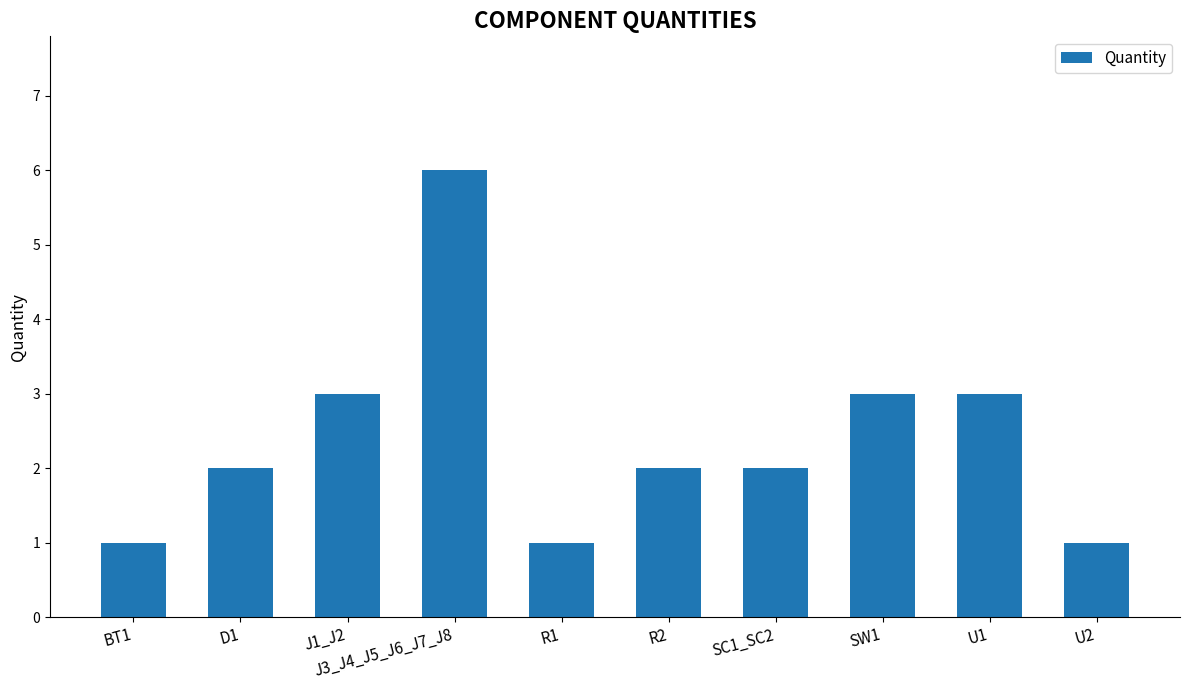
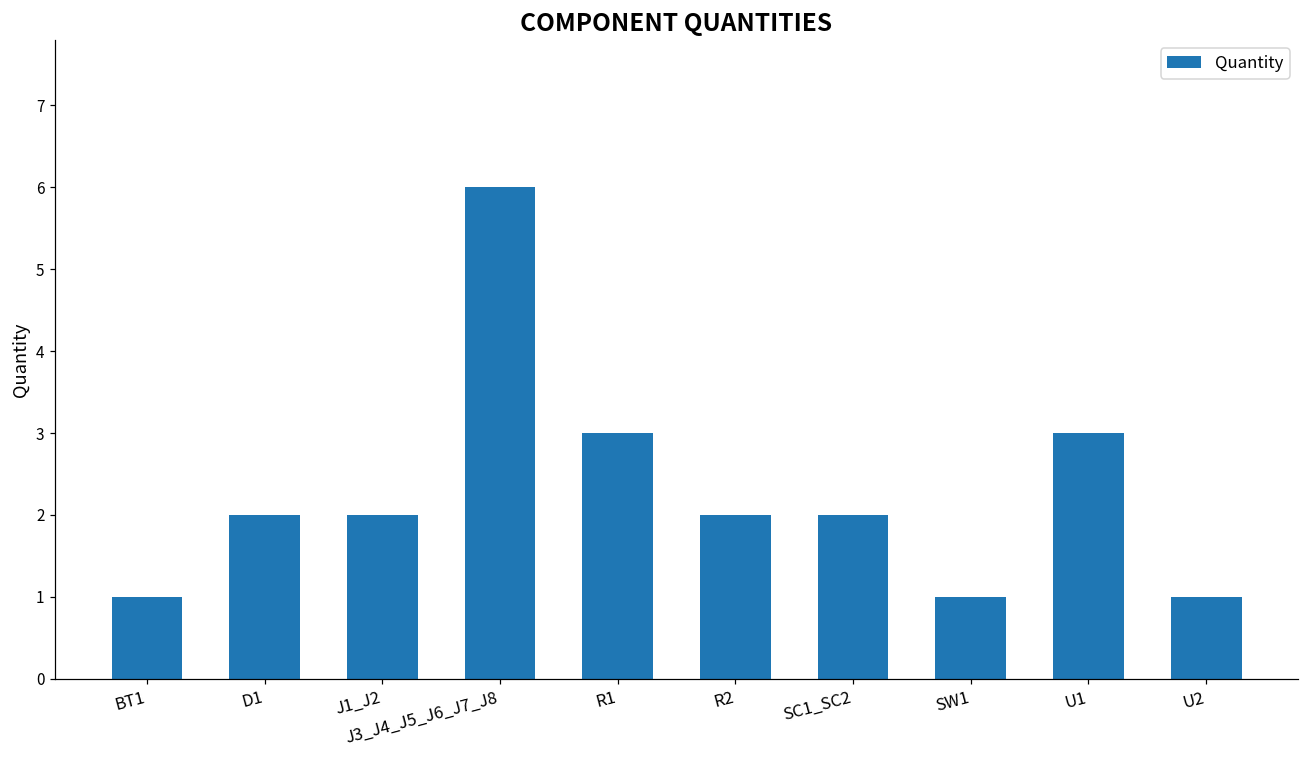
  {
    "BT1": 1,
    "D1": 2,
-   "J1_J2": 3,
+   "J1_J2": 2,
    "J3_J4_J5_J6_J7_J8": 6,
-   "R1": 1,
+   "R1": 3,
    "R2": 2,
    "SC1_SC2": 2,
-   "SW1": 3,
+   "SW1": 1,
    "U1": 3,
    "U2": 1
  }
